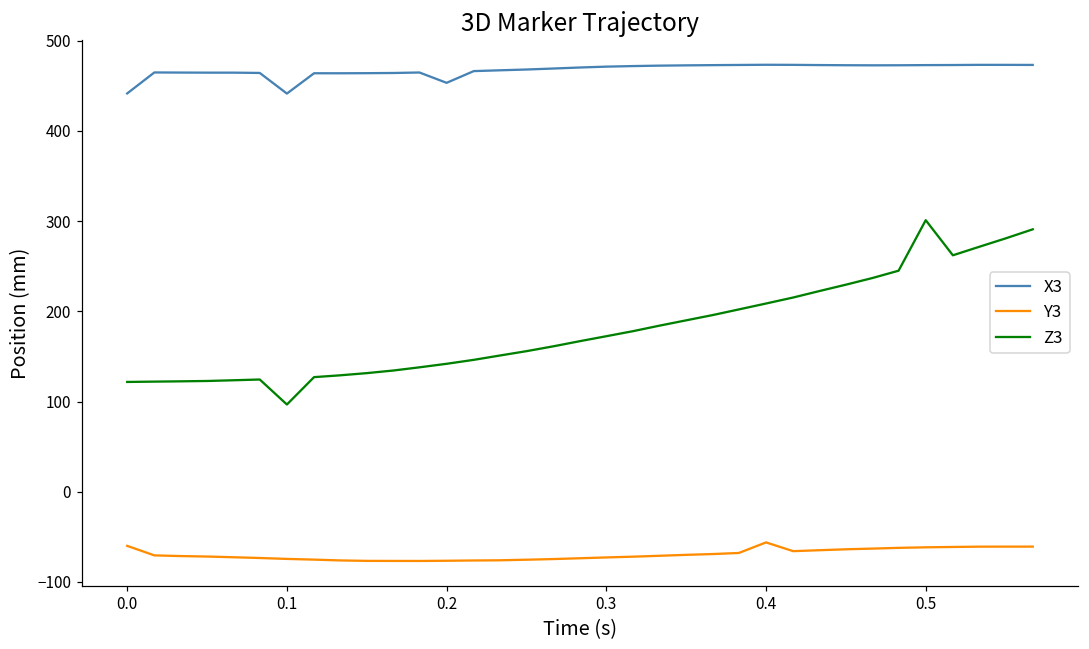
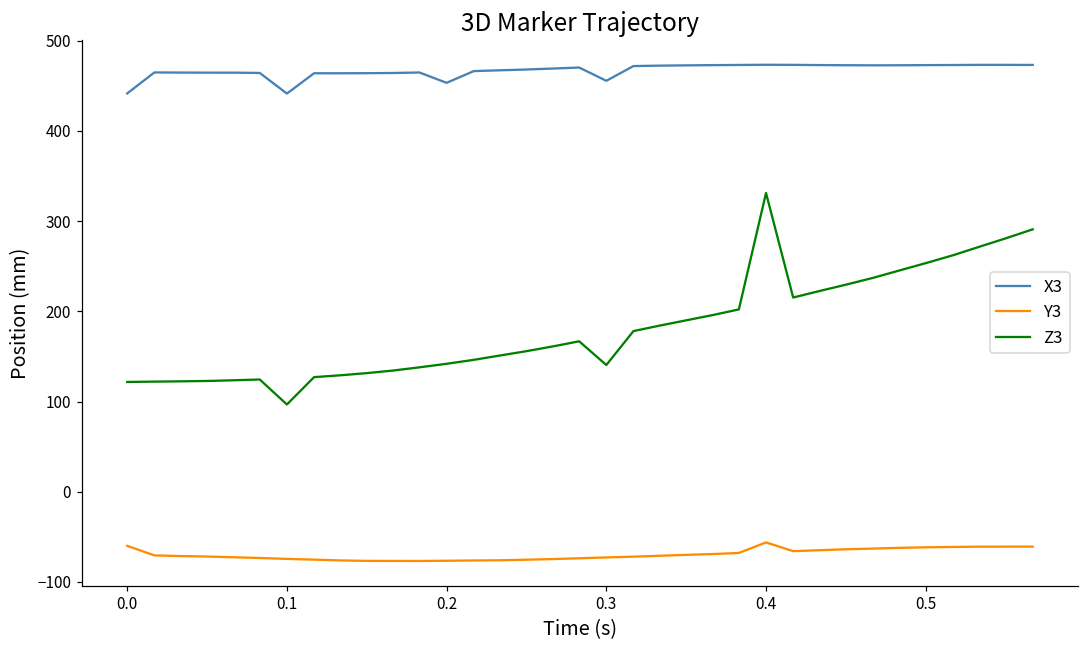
  {
    "X3": {
      "0.0": 440,
      "0.1": 440,
      "0.2": 450,
-     "0.3": 470,
+     "0.3": 460,
      "0.4": 470,
      "0.5": 470
    },
    "Y3": {
      "0.0": -60,
      "0.1": -70,
      "0.2": -80,
      "0.3": -70,
      "0.4": -60,
      "0.5": -60
    },
    "Z3": {
      "0.0": 120,
      "0.1": 100,
      "0.2": 140,
-     "0.3": 170,
-     "0.4": 210,
-     "0.5": 300
+     "0.3": 140,
+     "0.4": 330,
+     "0.5": 250
    }
  }
